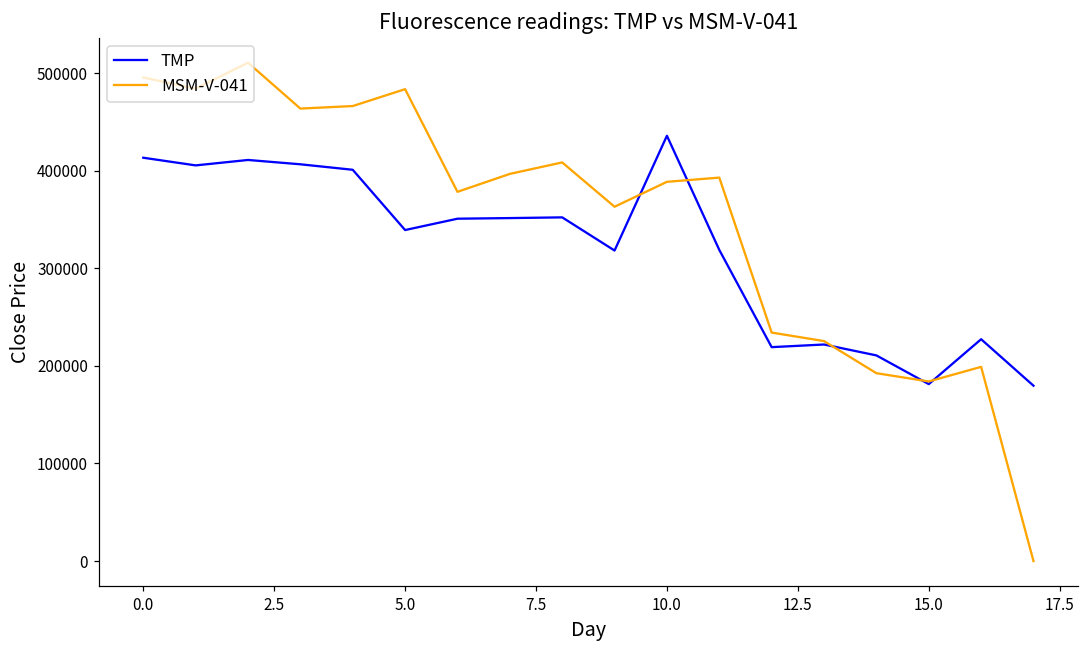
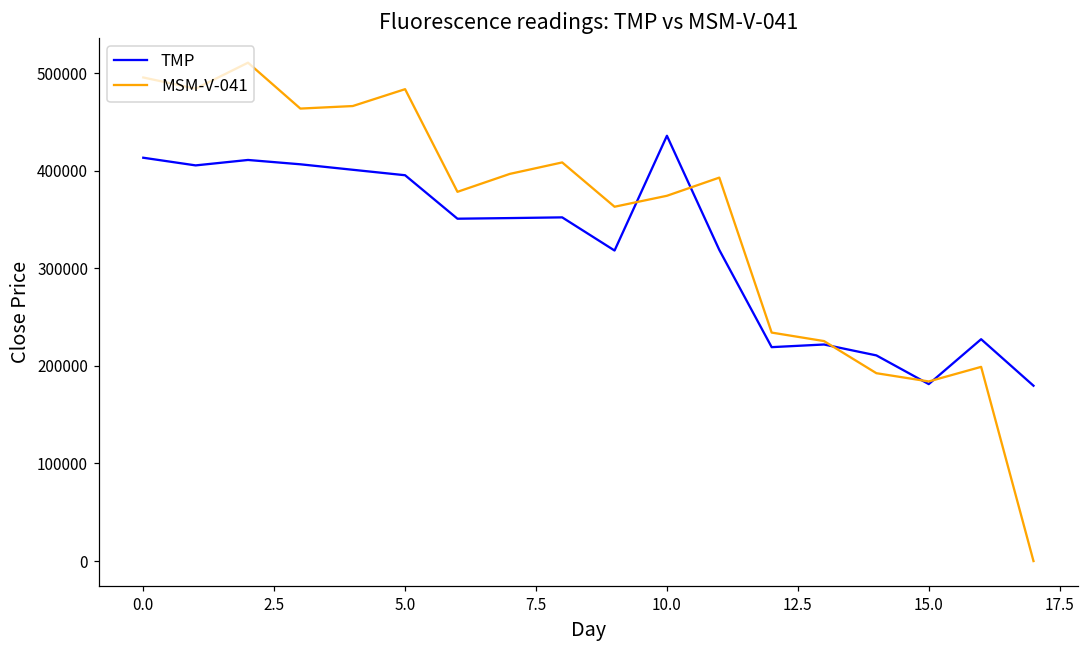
  {
    "TMP": {
      "0.0": 410000,
-     "5.0": 340000,
+     "5.0": 400000,
      "10.0": 440000
    },
    "MSM-V-041": {
      "5.0": 480000,
-     "10.0": 390000
+     "10.0": 370000
    }
  }
